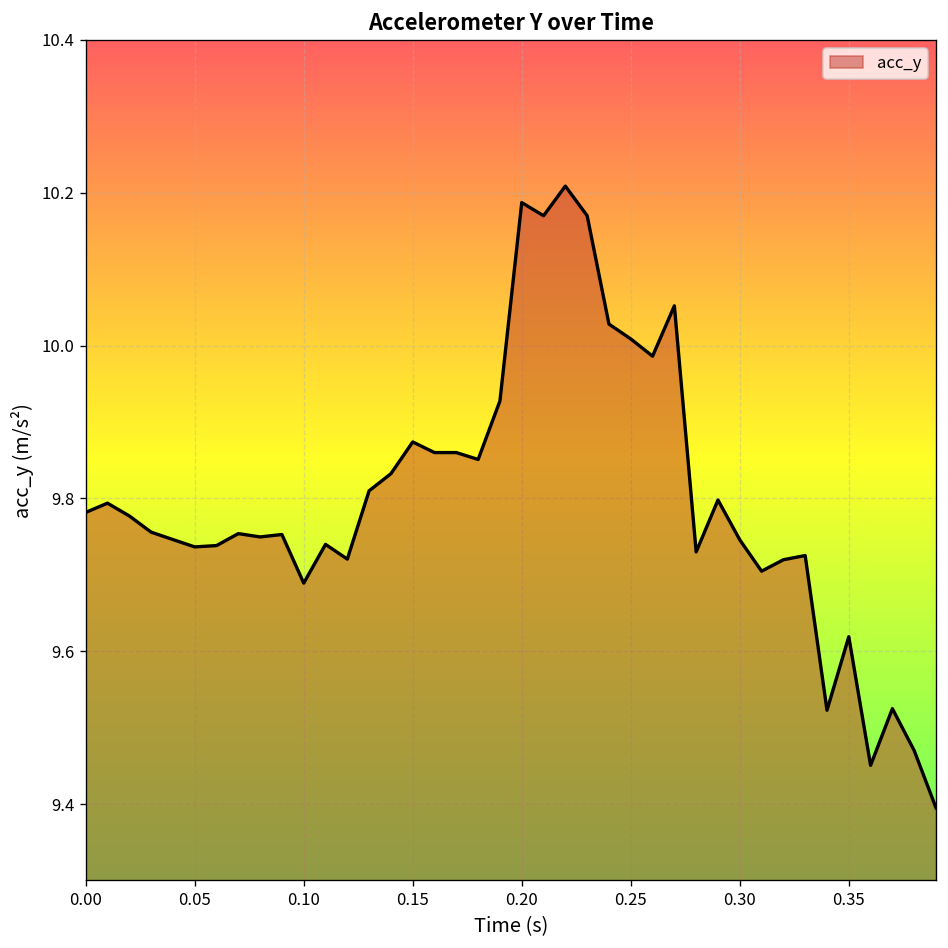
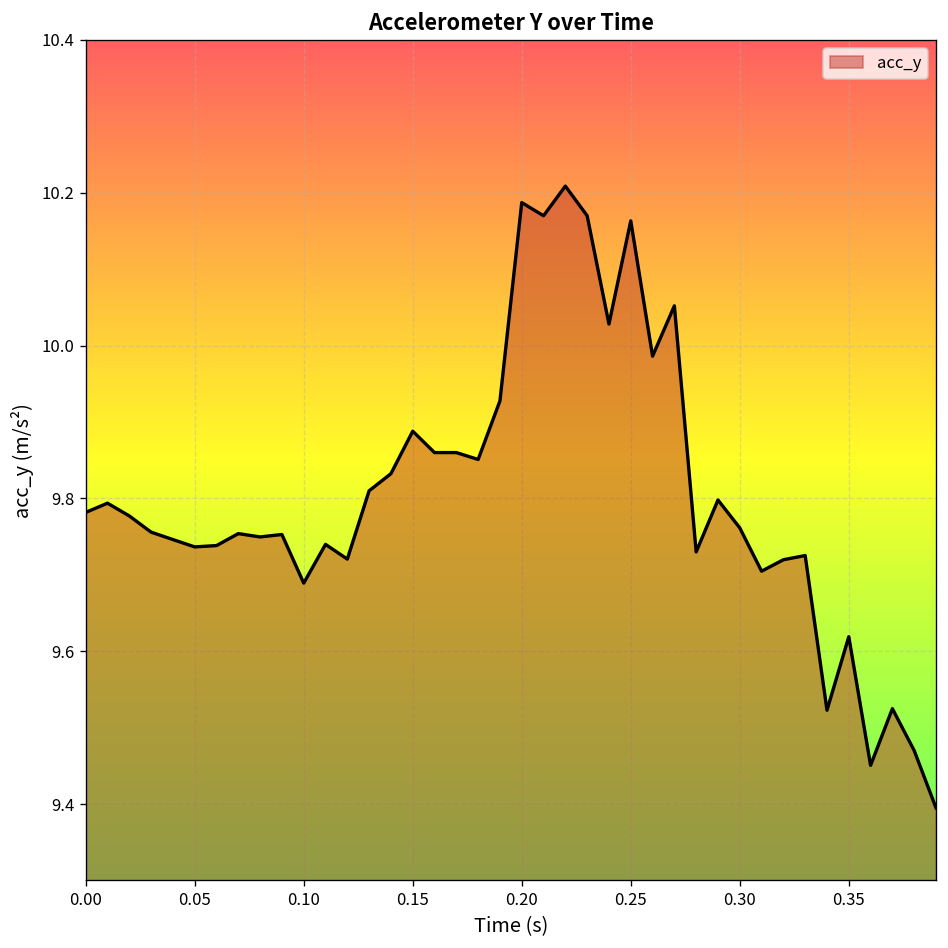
  {
    "0.00": 9.78,
    "0.05": 9.74,
    "0.10": 9.69,
-   "0.15": 9.87,
+   "0.15": 9.89,
    "0.20": 10.19,
-   "0.25": 10.01,
-   "0.30": 9.75,
+   "0.25": 10.16,
+   "0.30": 9.76,
    "0.35": 9.62
  }
